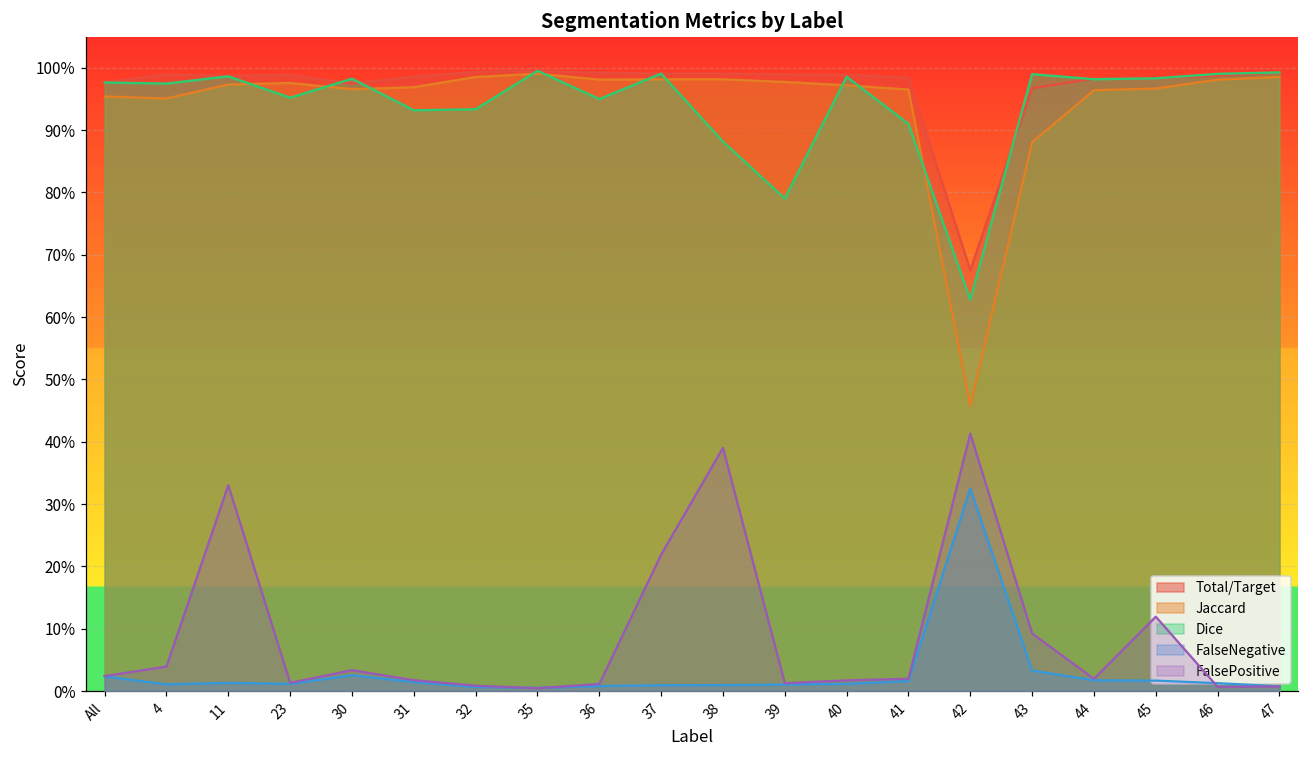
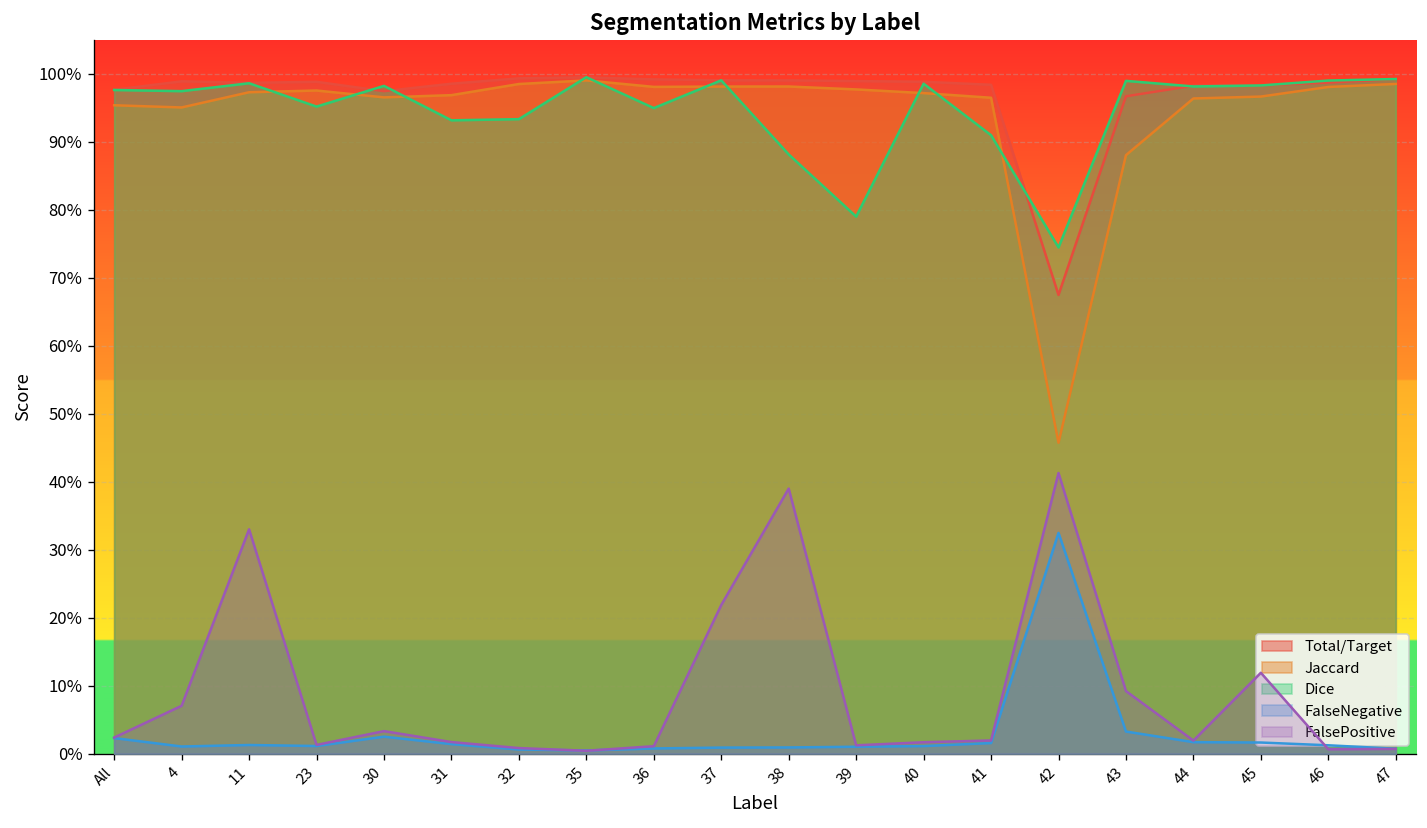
  {
    "Dice": {
      "4": "97%",
      "23": "95%",
      "30": "98%",
      "31": "93%",
      "32": "93%",
      "36": "95%",
      "38": "88%",
      "39": "79%",
      "41": "91%",
-     "42": "63%",
+     "42": "74%",
      "43": "99%"
    },
    "FalseNegative": {
      "4": "1%",
      "11": "1%",
      "30": "3%",
      "37": "1%",
      "38": "1%",
      "40": "1%",
      "42": "33%",
      "43": "3%"
    },
    "FalsePositive": {
-     "4": "4%",
+     "4": "7%",
      "11": "33%",
      "30": "3%",
      "37": "22%",
      "38": "39%",
      "40": "2%",
      "42": "41%",
      "43": "9%",
      "46": "1%"
    }
  }
